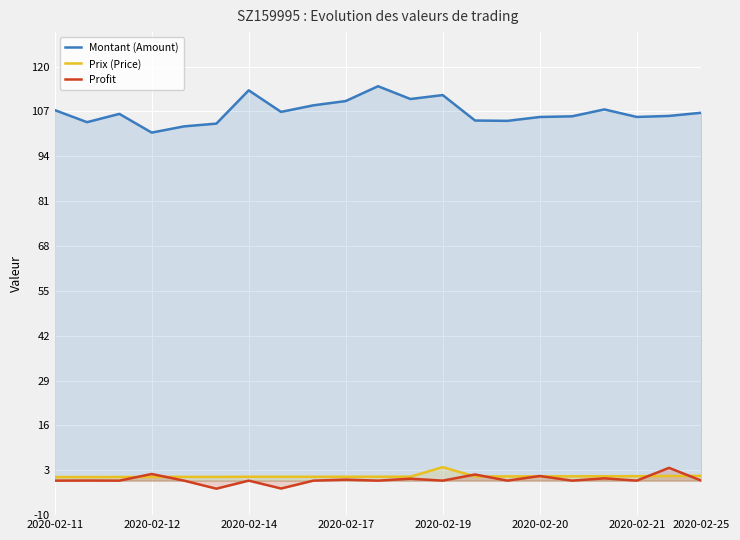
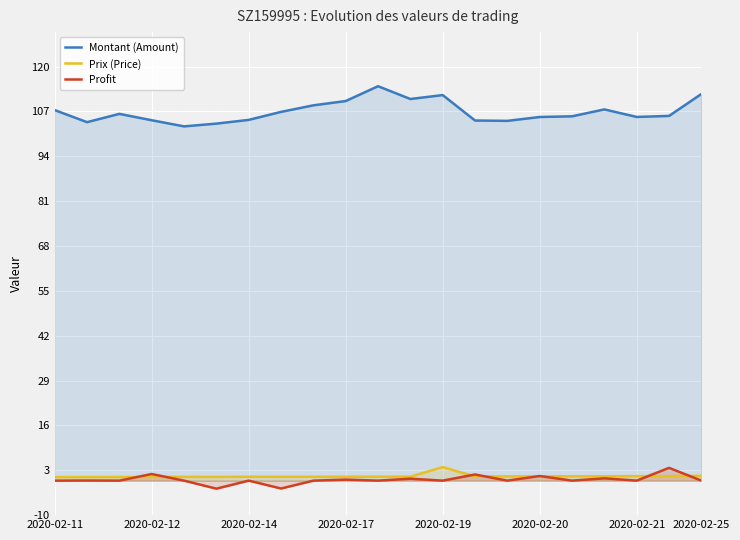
  {
    "Montant (Amount)": {
      "2020-02-11": 107,
-     "2020-02-12": 101,
-     "2020-02-14": 113,
+     "2020-02-12": 104,
+     "2020-02-14": 105,
      "2020-02-17": 110,
      "2020-02-19": 112,
      "2020-02-20": 105,
      "2020-02-21": 105,
-     "2020-02-25": 107
+     "2020-02-25": 112
    },
    "Prix (Price)": {
      "2020-02-11": 1,
      "2020-02-12": 1,
      "2020-02-14": 1,
      "2020-02-17": 1,
      "2020-02-19": 4,
      "2020-02-21": 1,
      "2020-02-25": 1
    }
  }
